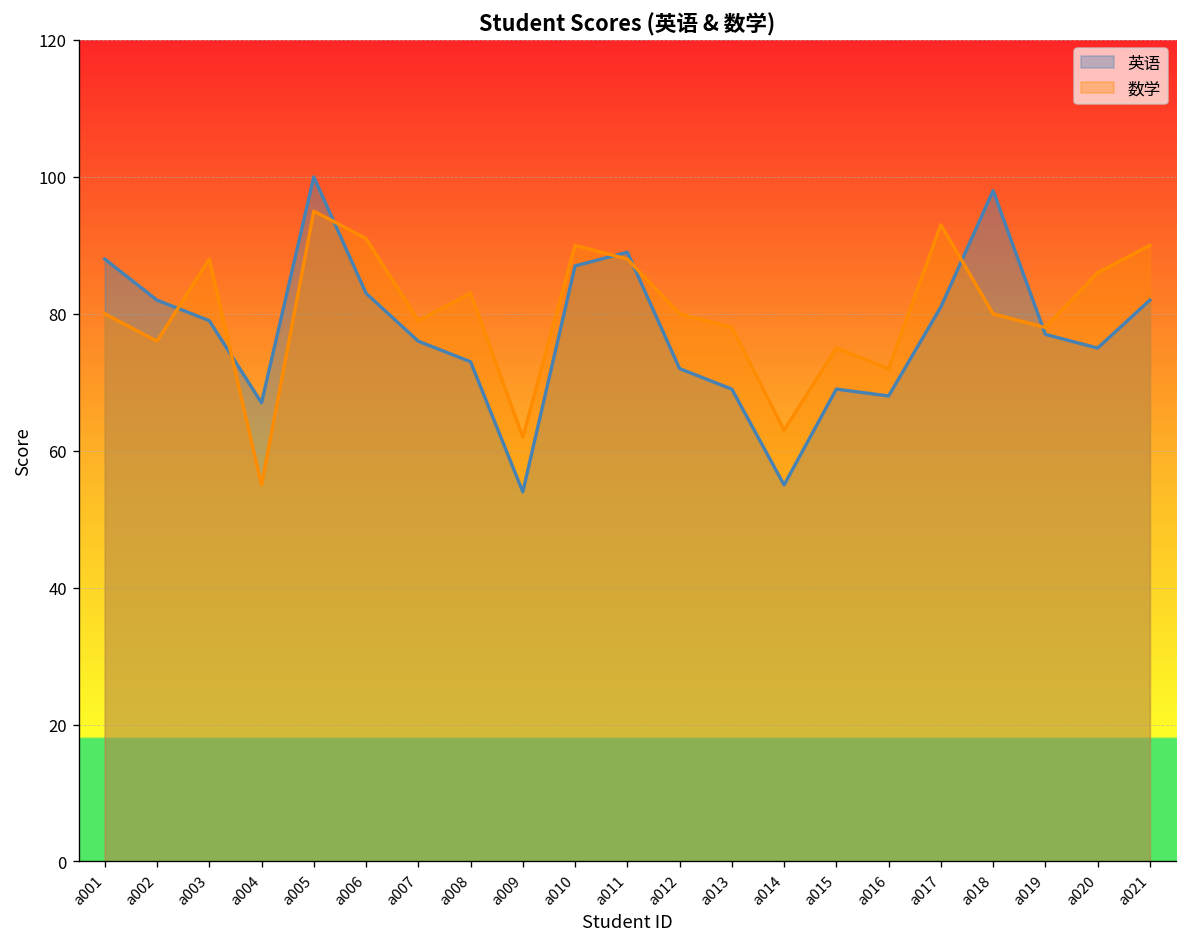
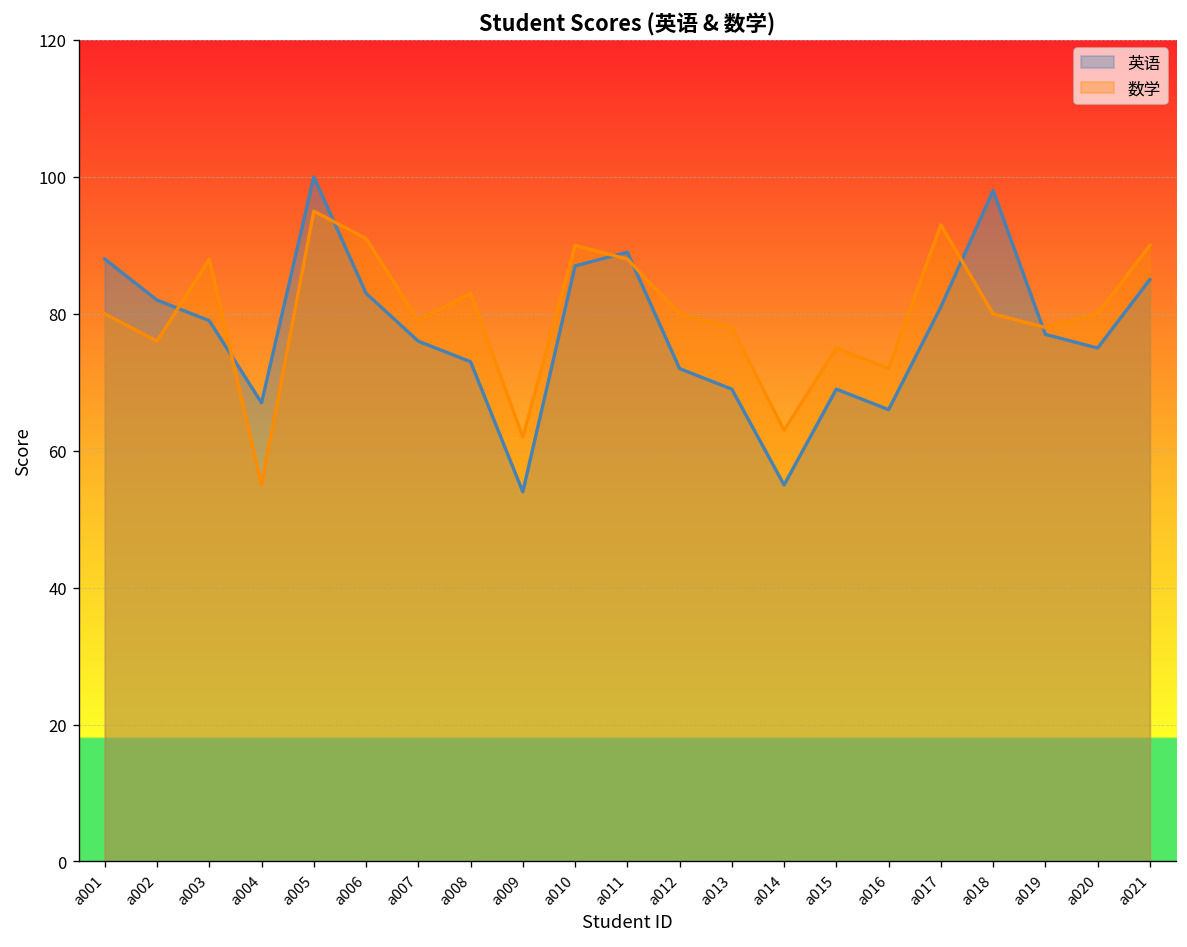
  {
    "英语": {
      "a001": 88,
      "a002": 82,
      "a003": 79,
      "a004": 67,
      "a005": 100,
      "a006": 83,
      "a007": 76,
      "a008": 73,
      "a009": 54,
      "a010": 87,
      "a011": 89,
      "a012": 72,
      "a013": 69,
      "a014": 55,
      "a015": 69,
-     "a016": 68,
+     "a016": 66,
      "a017": 81,
      "a018": 98,
      "a019": 77,
      "a020": 75,
-     "a021": 82
+     "a021": 85
    },
    "数学": {
      "a001": 80,
      "a002": 76,
      "a003": 88,
      "a004": 55,
      "a005": 95,
      "a006": 91,
      "a007": 79,
      "a008": 83,
      "a009": 62,
      "a010": 90,
      "a011": 88,
      "a012": 80,
      "a013": 78,
      "a014": 63,
      "a015": 75,
      "a016": 72,
      "a017": 93,
      "a018": 80,
      "a019": 78,
-     "a020": 86,
+     "a020": 80,
      "a021": 90
    }
  }
